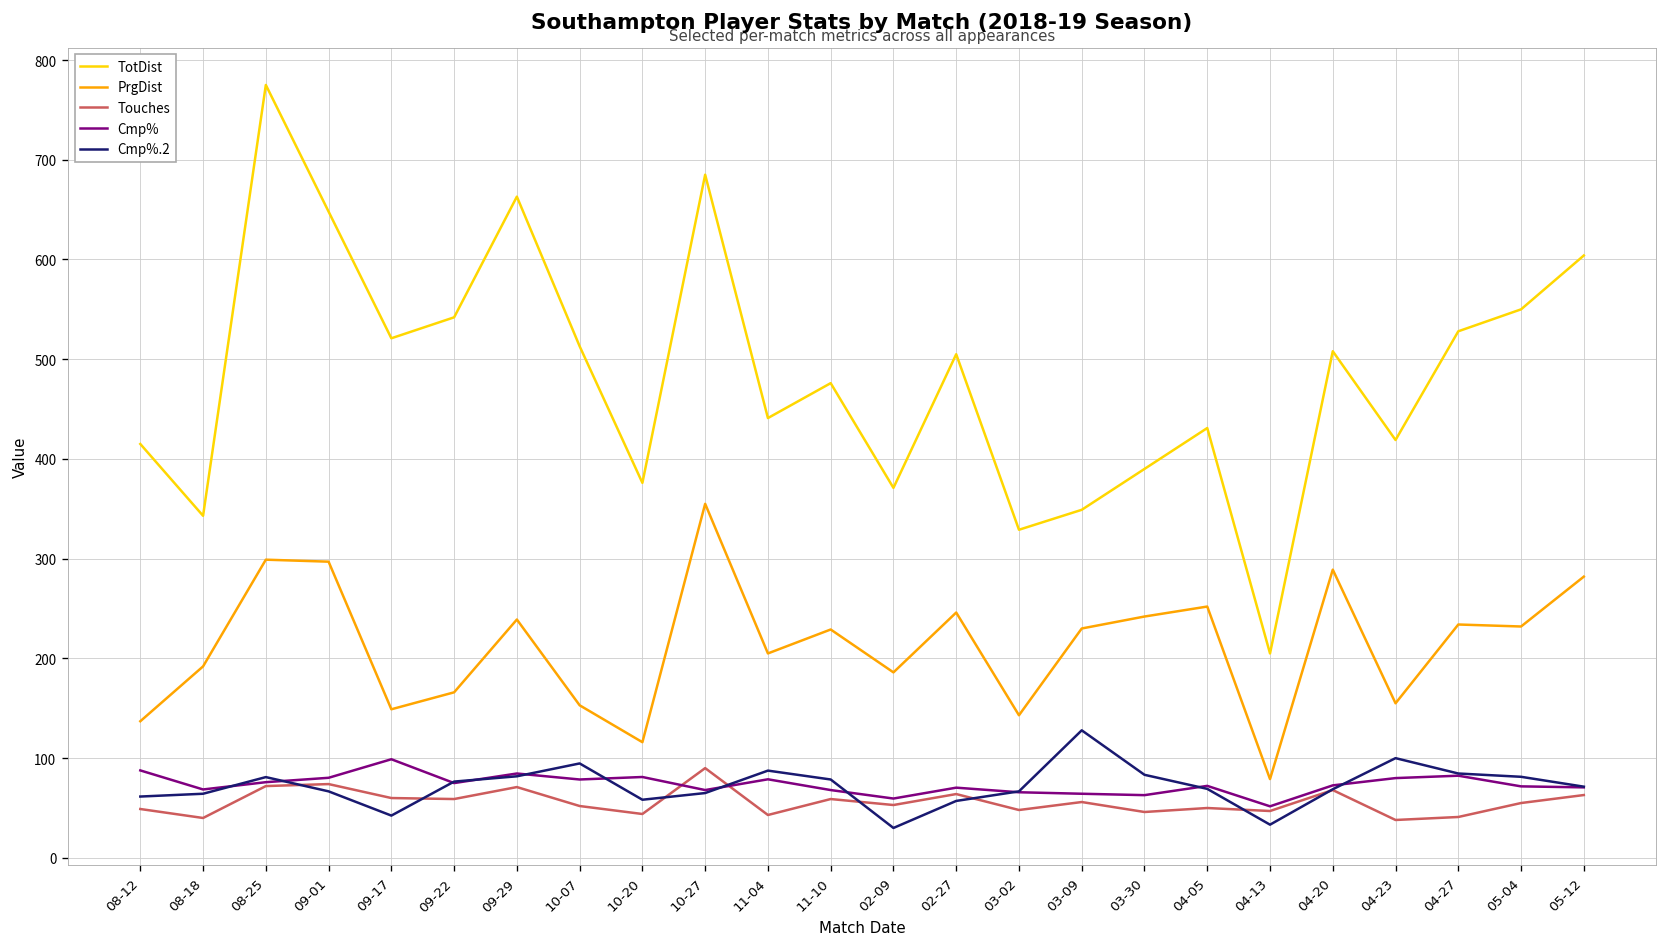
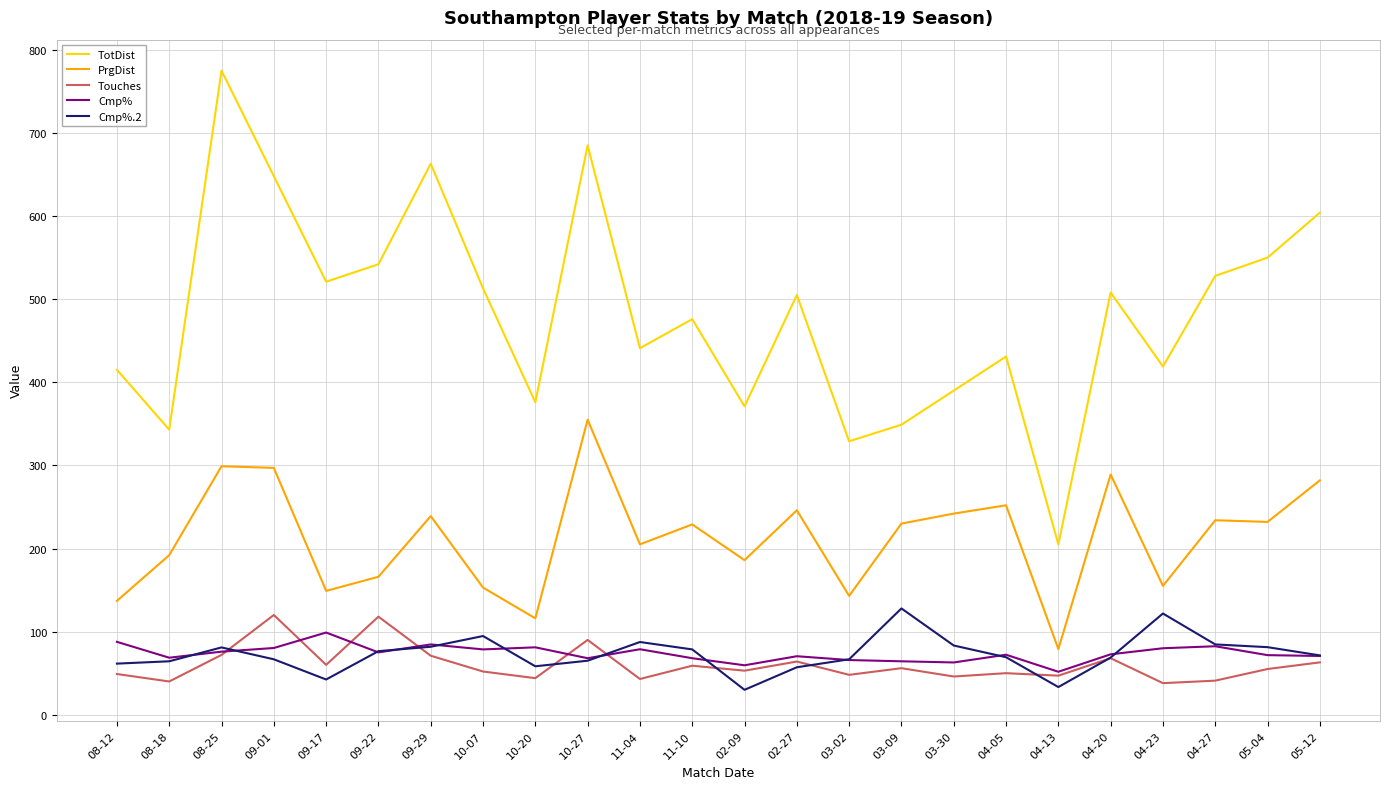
  {
    "Touches": {
      "08-12": 50,
      "08-18": 40,
      "08-25": 70,
-     "09-01": 70,
+     "09-01": 120,
      "09-17": 60,
-     "09-22": 60,
+     "09-22": 120,
      "09-29": 70,
      "10-07": 50,
      "10-20": 40,
      "10-27": 90,
      "11-04": 40,
      "11-10": 60,
      "02-09": 50,
      "02-27": 60,
      "03-02": 50,
      "03-09": 60,
      "03-30": 50,
      "04-05": 50,
      "04-13": 50,
      "04-23": 40,
      "04-27": 40,
      "05-04": 60,
      "05-12": 60
    },
    "Cmp%": {
      "08-12": 90,
      "08-18": 70,
      "08-25": 80,
      "09-01": 80,
      "09-17": 100,
      "10-07": 80,
      "10-20": 80,
      "11-04": 80,
      "11-10": 70,
      "02-09": 60,
      "02-27": 70,
      "03-09": 60,
      "03-30": 60,
      "04-13": 50,
      "04-20": 70,
      "04-23": 80,
      "05-04": 70
    },
    "Cmp%.2": {
      "08-12": 60,
      "08-18": 60,
      "08-25": 80,
      "09-01": 70,
      "09-17": 40,
      "10-07": 90,
      "10-20": 60,
      "11-04": 90,
      "11-10": 80,
      "02-09": 30,
      "02-27": 60,
      "03-09": 130,
      "03-30": 80,
      "04-13": 30,
-     "04-23": 100,
+     "04-23": 120,
      "05-04": 80
    }
  }
